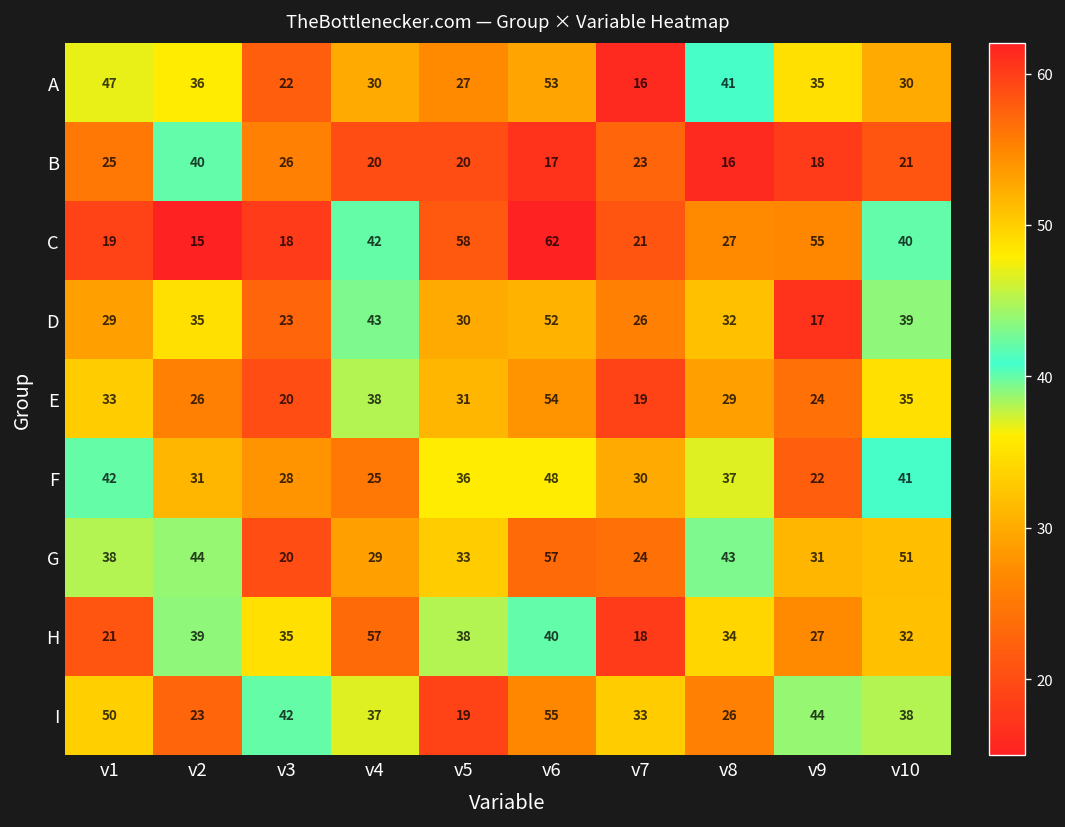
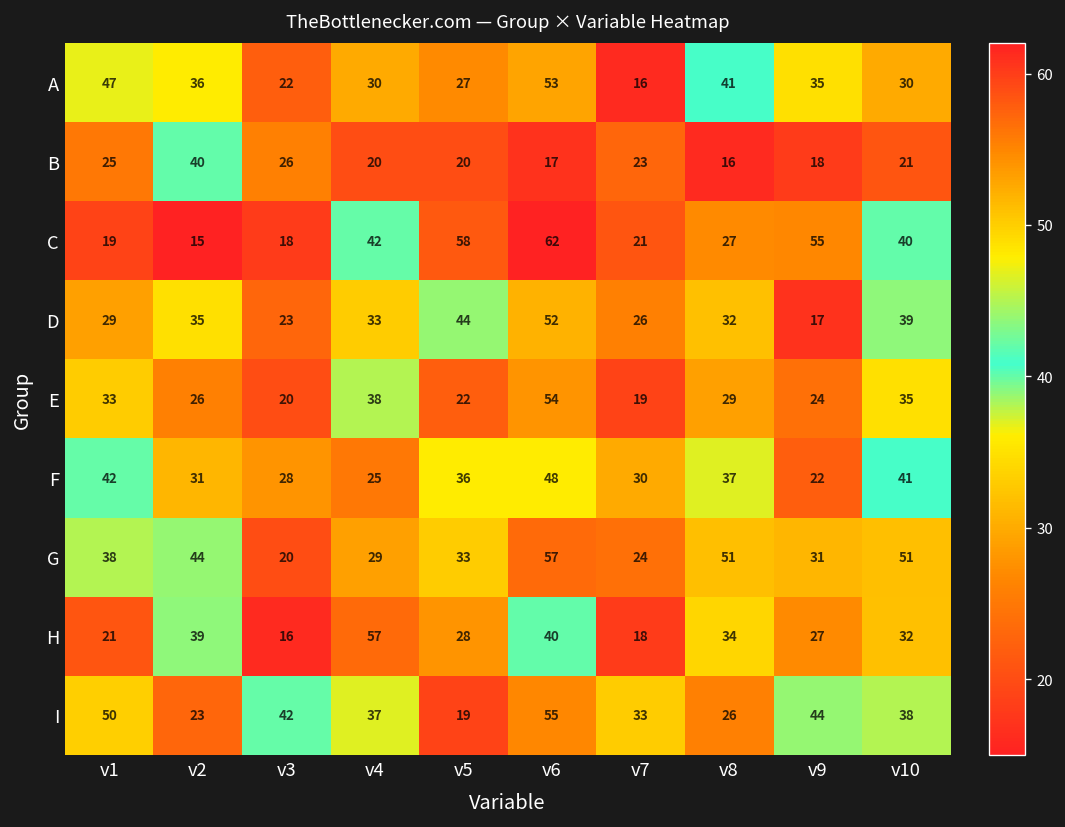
  {
    "A": {
      "v1": 47,
      "v2": 36,
      "v3": 22,
      "v4": 30,
      "v5": 27,
      "v6": 53,
      "v7": 16,
      "v8": 41,
      "v9": 35,
      "v10": 30
    },
    "B": {
      "v1": 25,
      "v2": 40,
      "v3": 26,
      "v4": 20,
      "v5": 20,
      "v6": 17,
      "v7": 23,
      "v8": 16,
      "v9": 18,
      "v10": 21
    },
    "C": {
      "v1": 19,
      "v2": 15,
      "v3": 18,
      "v4": 42,
      "v5": 58,
      "v6": 62,
      "v7": 21,
      "v8": 27,
      "v9": 55,
      "v10": 40
    },
    "D": {
      "v1": 29,
      "v2": 35,
      "v3": 23,
-     "v4": 43,
-     "v5": 30,
+     "v4": 33,
+     "v5": 44,
      "v6": 52,
      "v7": 26,
      "v8": 32,
      "v9": 17,
      "v10": 39
    },
    "E": {
      "v1": 33,
      "v2": 26,
      "v3": 20,
      "v4": 38,
-     "v5": 31,
+     "v5": 22,
      "v6": 54,
      "v7": 19,
      "v8": 29,
      "v9": 24,
      "v10": 35
    },
    "F": {
      "v1": 42,
      "v2": 31,
      "v3": 28,
      "v4": 25,
      "v5": 36,
      "v6": 48,
      "v7": 30,
      "v8": 37,
      "v9": 22,
      "v10": 41
    },
    "G": {
      "v1": 38,
      "v2": 44,
      "v3": 20,
      "v4": 29,
      "v5": 33,
      "v6": 57,
      "v7": 24,
-     "v8": 43,
+     "v8": 51,
      "v9": 31,
      "v10": 51
    },
    "H": {
      "v1": 21,
      "v2": 39,
-     "v3": 35,
+     "v3": 16,
      "v4": 57,
-     "v5": 38,
+     "v5": 28,
      "v6": 40,
      "v7": 18,
      "v8": 34,
      "v9": 27,
      "v10": 32
    },
    "I": {
      "v1": 50,
      "v2": 23,
      "v3": 42,
      "v4": 37,
      "v5": 19,
      "v6": 55,
      "v7": 33,
      "v8": 26,
      "v9": 44,
      "v10": 38
    }
  }
